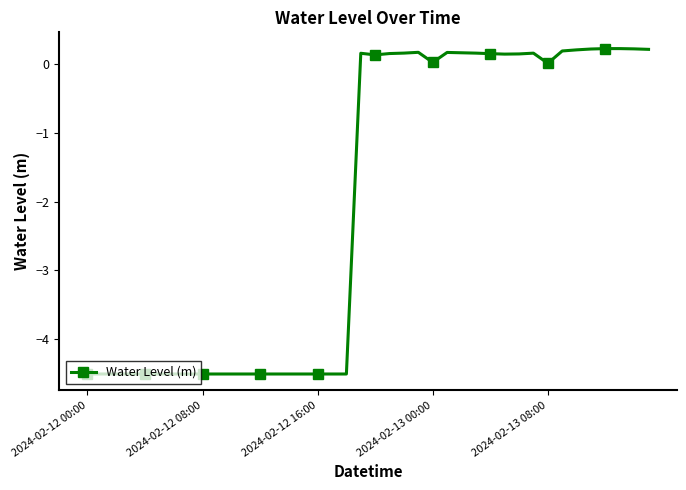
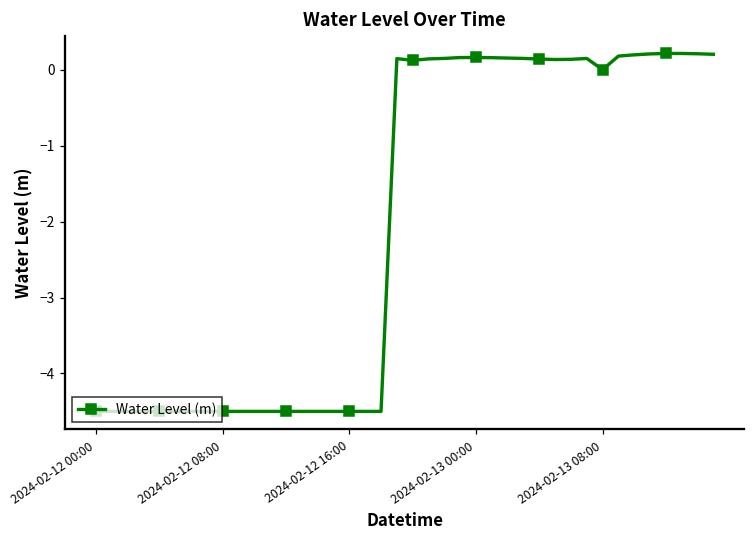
  {
    "2024-02-12 08:00": -4.5,
    "2024-02-12 16:00": -4.5,
-   "2024-02-13 00:00": 0.0,
+   "2024-02-13 00:00": 0.2,
    "2024-02-13 08:00": 0.0
  }
